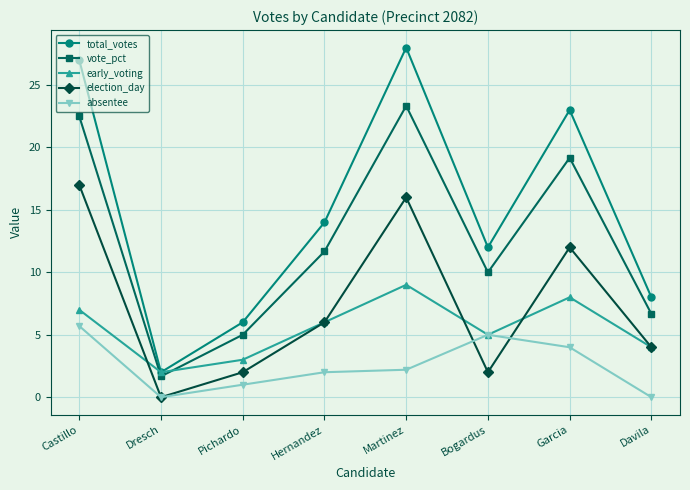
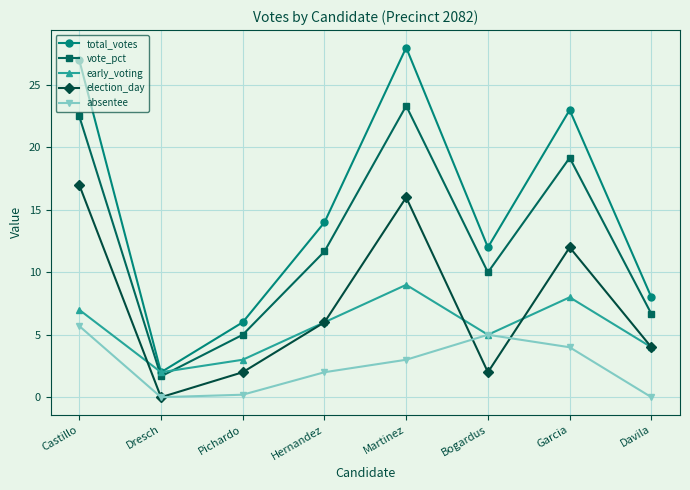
  {
    "absentee": {
      "Castillo": 5.7,
-     "Pichardo": 1.0,
+     "Pichardo": 0.2,
      "Hernandez": 2.0,
-     "Martinez": 2.2,
+     "Martinez": 3.0,
      "Garcia": 4.0,
      "Davila": 0.0
    }
  }
